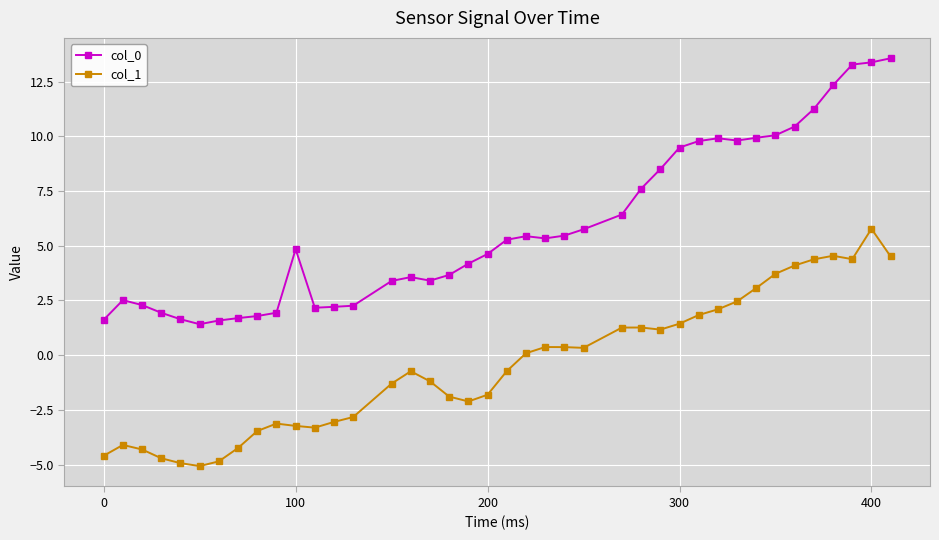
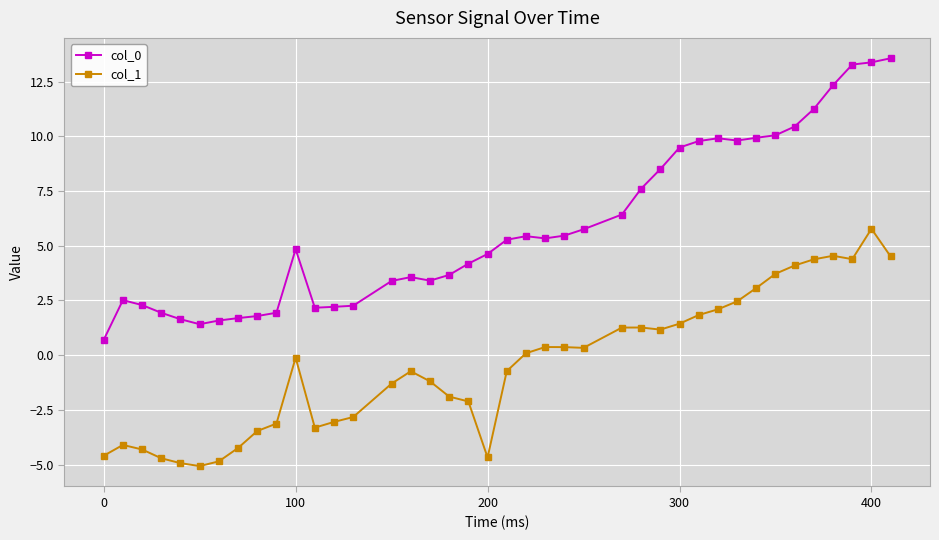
  {
    "col_0": {
-     "0": 1.6,
+     "0": 0.7,
      "100": 4.8,
      "200": 4.6,
      "300": 9.5,
      "400": 13.4
    },
    "col_1": {
      "0": -4.6,
-     "100": -3.2,
-     "200": -1.8,
+     "100": -0.1,
+     "200": -4.7,
      "300": 1.4,
      "400": 5.8
    }
  }
